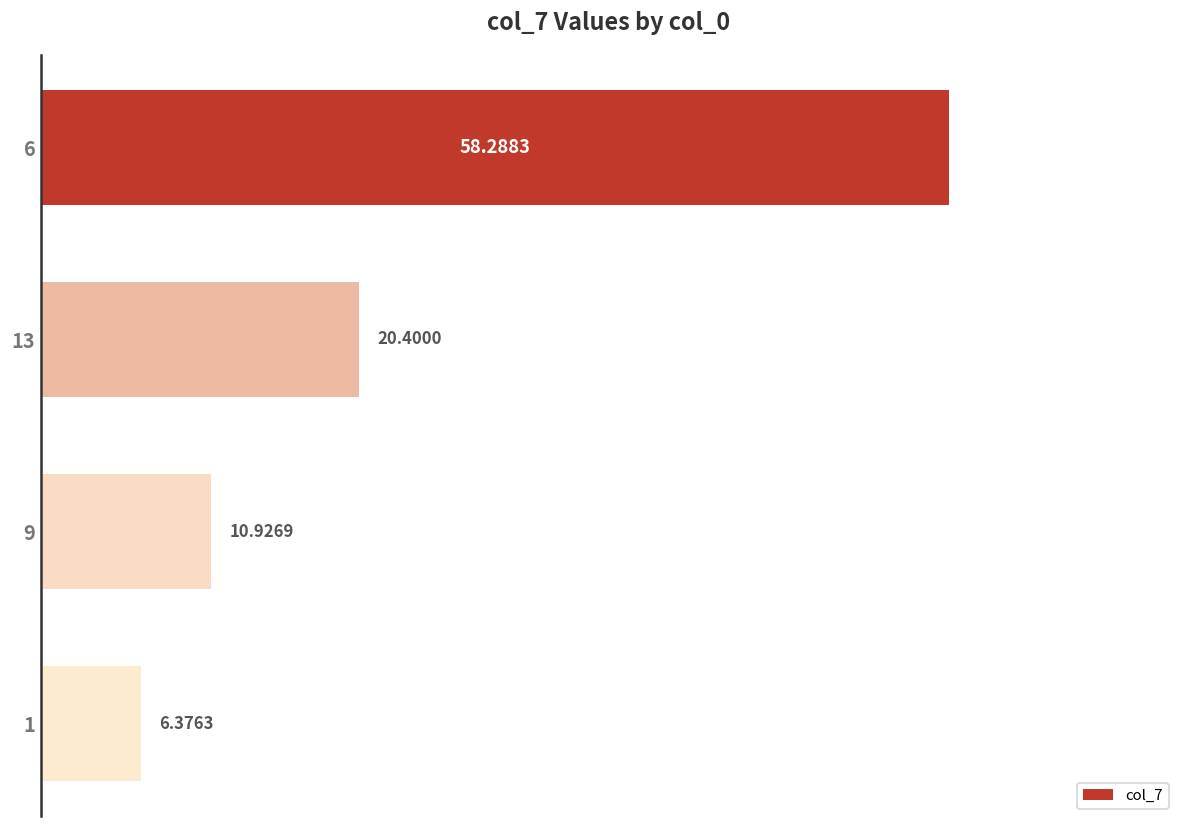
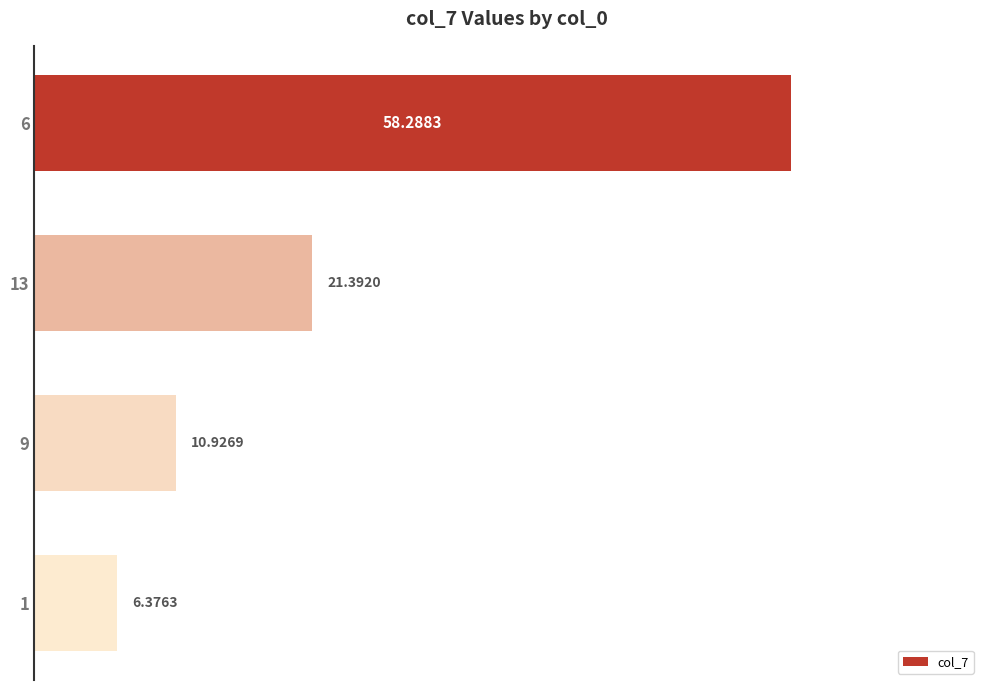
  {
    "6": 58.2883,
-   "13": 20.4000,
+   "13": 21.3920,
    "9": 10.9269,
    "1": 6.3763
  }
